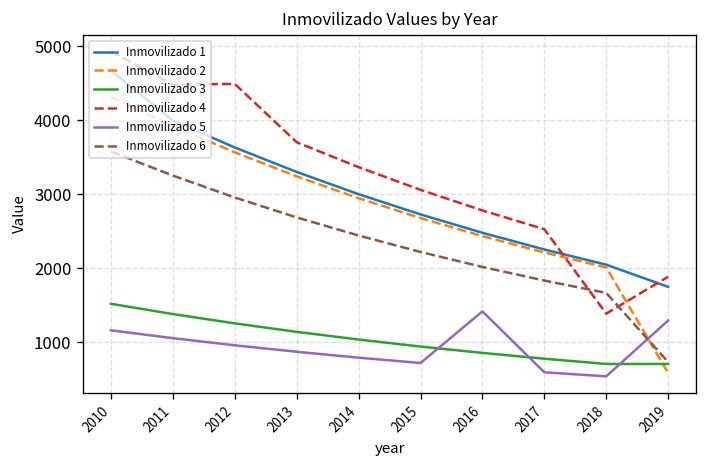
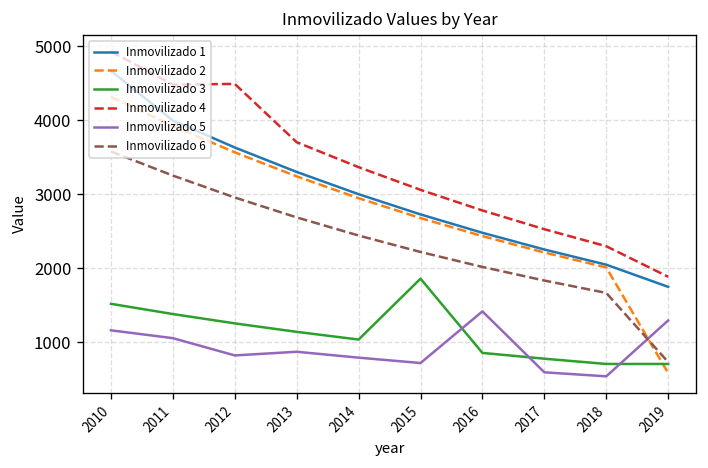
  {
    "Inmovilizado 1": {
      "2012": 3600,
      "2013": 3300,
      "2014": 3000,
      "2015": 2700,
      "2016": 2500,
      "2019": 1800
    },
    "Inmovilizado 2": {
      "2012": 3600,
      "2013": 3200,
      "2014": 2900,
      "2015": 2700,
      "2016": 2400,
      "2019": 600
    },
    "Inmovilizado 3": {
      "2010": 1500,
      "2011": 1400,
      "2012": 1300,
      "2013": 1100,
      "2014": 1000,
-     "2015": 900,
+     "2015": 1900,
      "2016": 900,
      "2017": 800,
      "2018": 700
    },
    "Inmovilizado 4": {
      "2012": 4500,
      "2013": 3700,
      "2014": 3400,
      "2015": 3100,
      "2016": 2800,
      "2017": 2500,
-     "2018": 1400,
+     "2018": 2300,
      "2019": 1900
    },
    "Inmovilizado 5": {
      "2010": 1200,
      "2011": 1100,
-     "2012": 1000,
+     "2012": 800,
      "2013": 900,
      "2014": 800,
      "2015": 700,
      "2016": 1400,
      "2017": 600,
      "2018": 500,
      "2019": 1300
    },
    "Inmovilizado 6": {
      "2011": 3300,
      "2012": 3000,
      "2013": 2700,
      "2014": 2400,
      "2015": 2200,
      "2016": 2000,
      "2017": 1800,
      "2018": 1700
    }
  }
